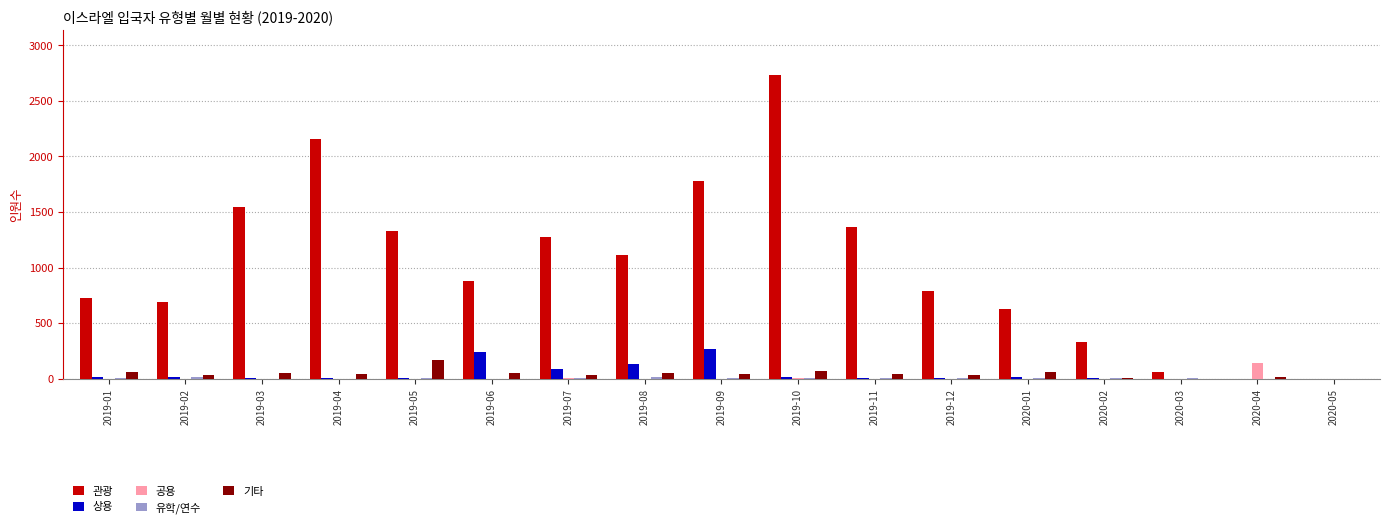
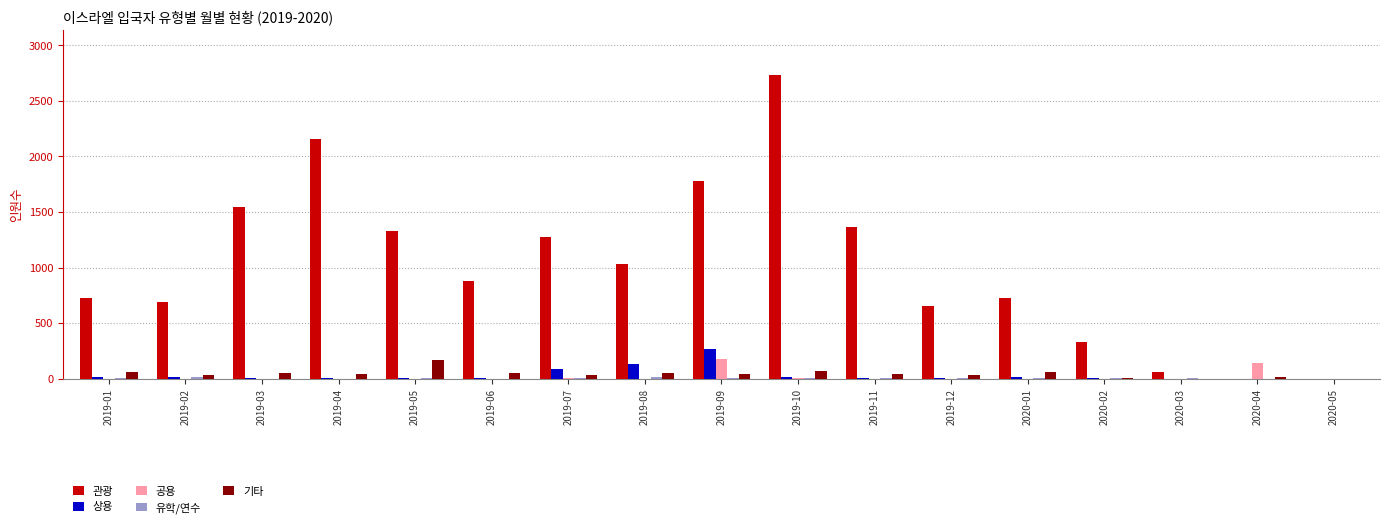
  {
    "관광": {
      "2019-01": 730,
      "2019-02": 690,
      "2019-03": 1550,
      "2019-04": 2160,
      "2019-05": 1330,
      "2019-06": 880,
      "2019-07": 1270,
-     "2019-08": 1110,
+     "2019-08": 1030,
      "2019-09": 1780,
      "2019-10": 2730,
      "2019-11": 1370,
-     "2019-12": 790,
-     "2020-01": 630,
+     "2019-12": 660,
+     "2020-01": 720,
      "2020-02": 330,
      "2020-03": 60,
      "2020-05": 0
    },
    "상용": {
-     "2019-06": 240,
+     "2019-06": 10,
      "2019-07": 90,
      "2019-08": 130,
      "2019-09": 260
    },
    "공용": {
      "2019-01": 0,
      "2019-04": 0,
      "2019-05": 0,
-     "2019-09": 0,
+     "2019-09": 180,
      "2020-03": 0,
      "2020-04": 140
    },
    "유학/연수": {
      "2020-04": 0
    },
    "기타": {
      "2019-01": 60,
      "2019-02": 40,
      "2019-03": 50,
      "2019-04": 50,
      "2019-05": 170,
      "2019-06": 50,
      "2019-07": 30,
      "2019-08": 50,
      "2019-09": 40,
      "2019-10": 70,
      "2019-11": 50,
      "2019-12": 40,
      "2020-01": 60,
      "2020-05": 0
    }
  }
